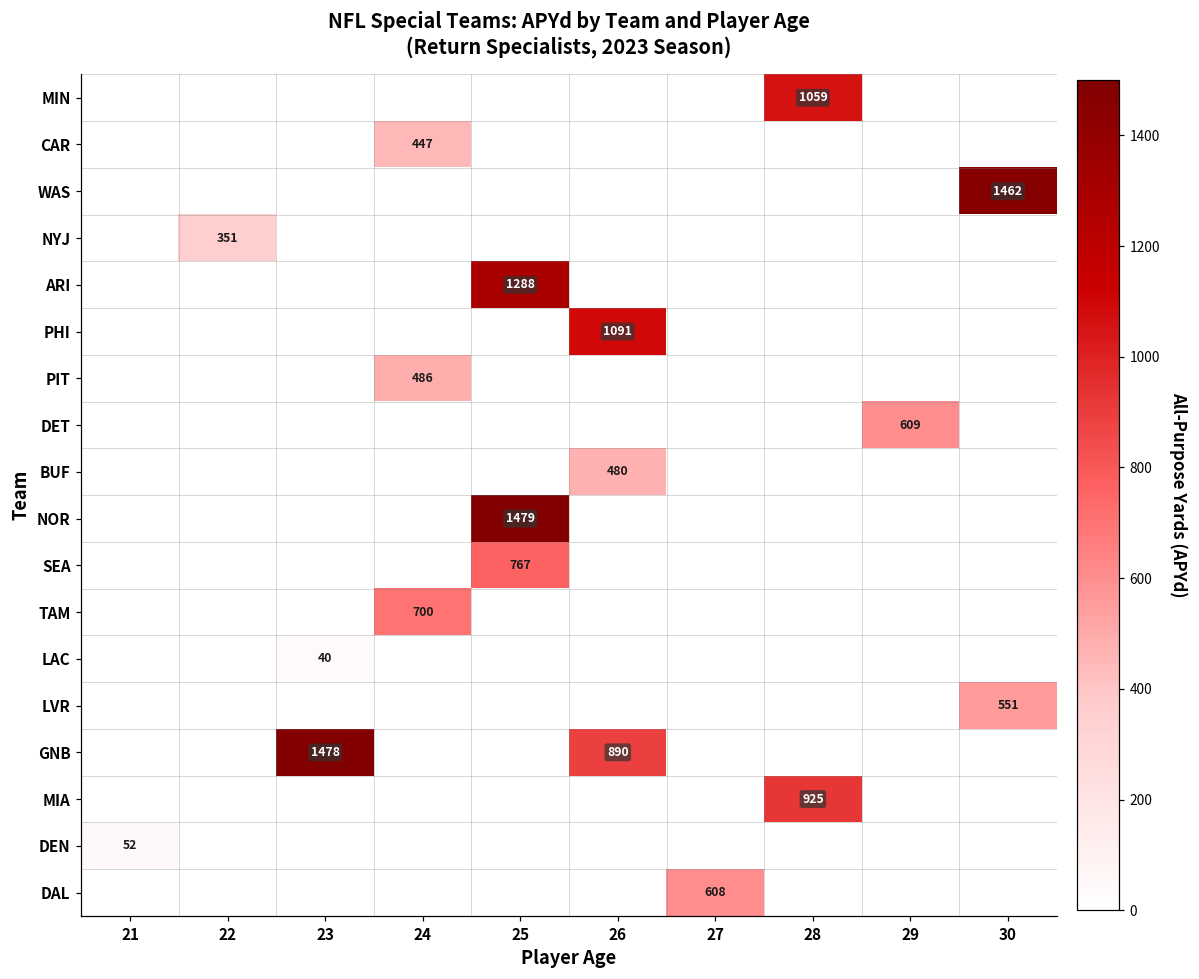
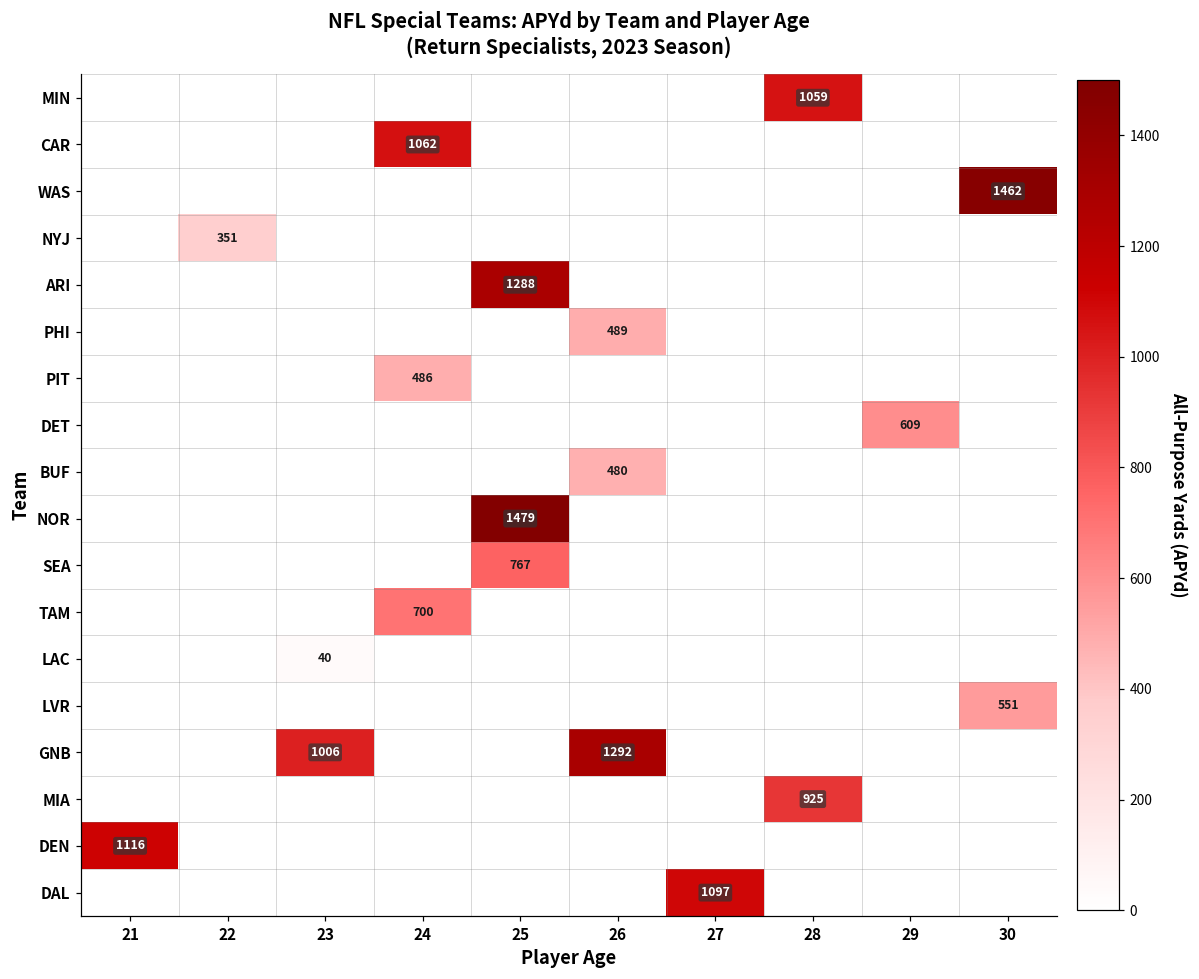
  {
    "CAR": {
-     "24": 447
+     "24": 1062
    },
    "PHI": {
-     "26": 1091
+     "26": 489
    },
    "GNB": {
-     "23": 1478,
-     "26": 890
+     "23": 1006,
+     "26": 1292
    },
    "DEN": {
-     "21": 52
+     "21": 1116
    },
    "DAL": {
-     "27": 608
+     "27": 1097
    }
  }
